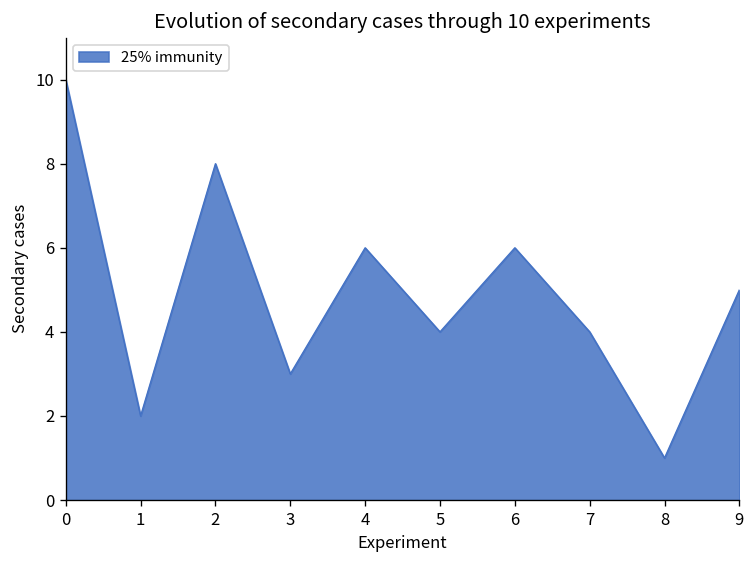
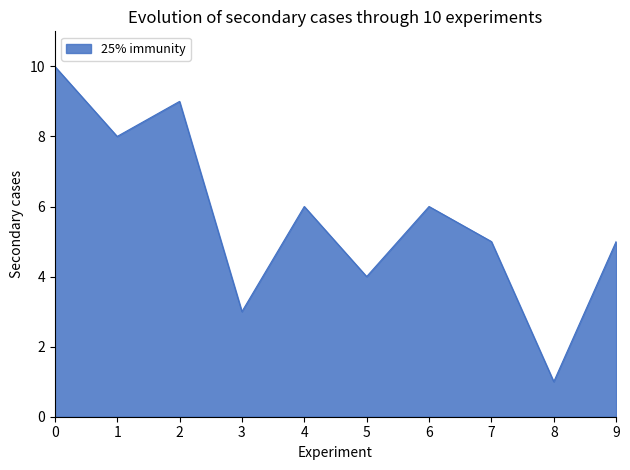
  {
    "0": 10,
-   "1": 2,
-   "2": 8,
+   "1": 8,
+   "2": 9,
    "3": 3,
    "4": 6,
    "5": 4,
    "6": 6,
-   "7": 4,
+   "7": 5,
    "8": 1,
    "9": 5
  }
